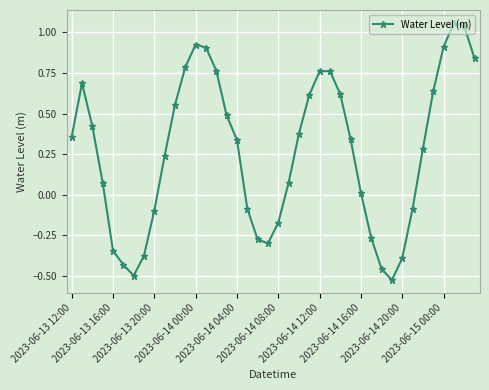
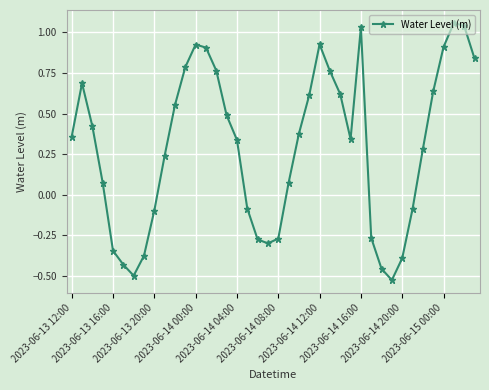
  {
    "2023-06-13 12:00": 0.36,
    "2023-06-13 16:00": -0.35,
    "2023-06-13 20:00": -0.10,
    "2023-06-14 00:00": 0.92,
    "2023-06-14 04:00": 0.34,
-   "2023-06-14 08:00": -0.17,
-   "2023-06-14 12:00": 0.76,
-   "2023-06-14 16:00": 0.01,
+   "2023-06-14 08:00": -0.27,
+   "2023-06-14 12:00": 0.93,
+   "2023-06-14 16:00": 1.03,
    "2023-06-14 20:00": -0.39,
    "2023-06-15 00:00": 0.91
  }
